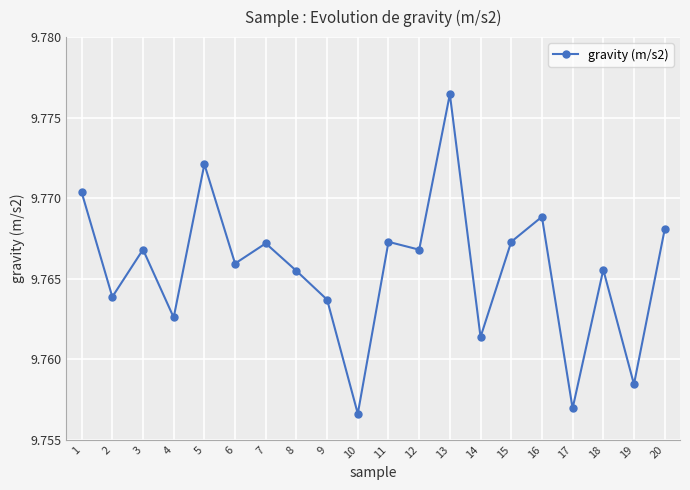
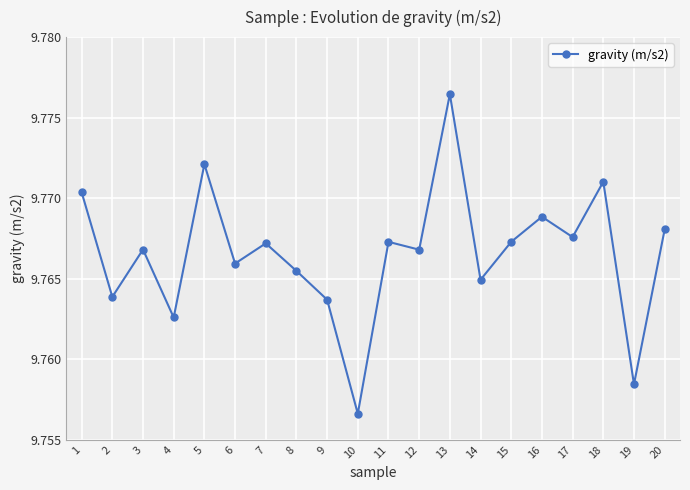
  {
    "1": 9.7704,
    "2": 9.7639,
    "3": 9.7668,
    "4": 9.7626,
    "5": 9.7721,
    "6": 9.7659,
    "7": 9.7672,
    "8": 9.7655,
    "9": 9.7637,
    "10": 9.7566,
    "11": 9.7673,
    "12": 9.7668,
    "13": 9.7765,
-   "14": 9.7614,
+   "14": 9.7649,
    "15": 9.7673,
    "16": 9.7688,
-   "17": 9.7569,
-   "18": 9.7656,
+   "17": 9.7676,
+   "18": 9.7710,
    "19": 9.7584,
    "20": 9.7681
  }
